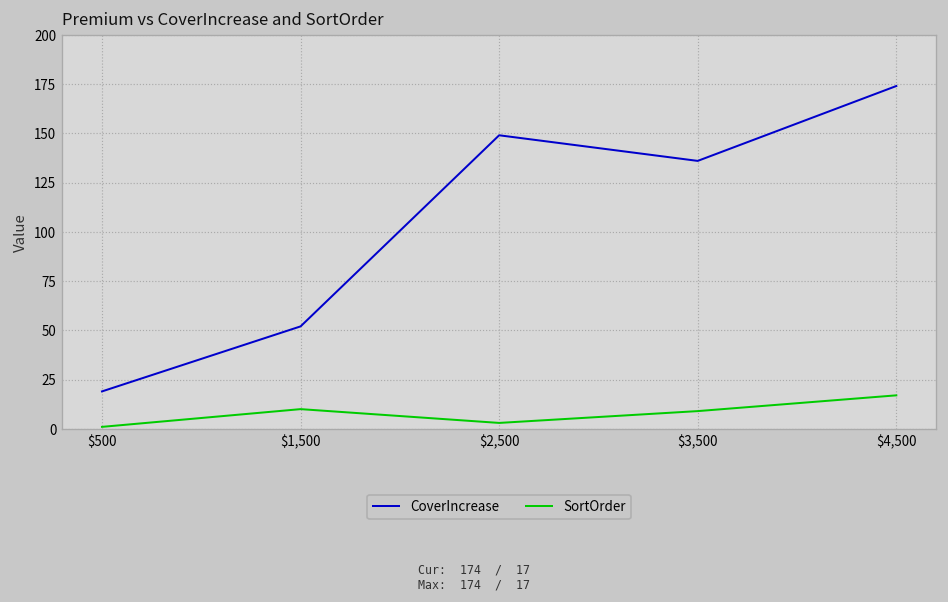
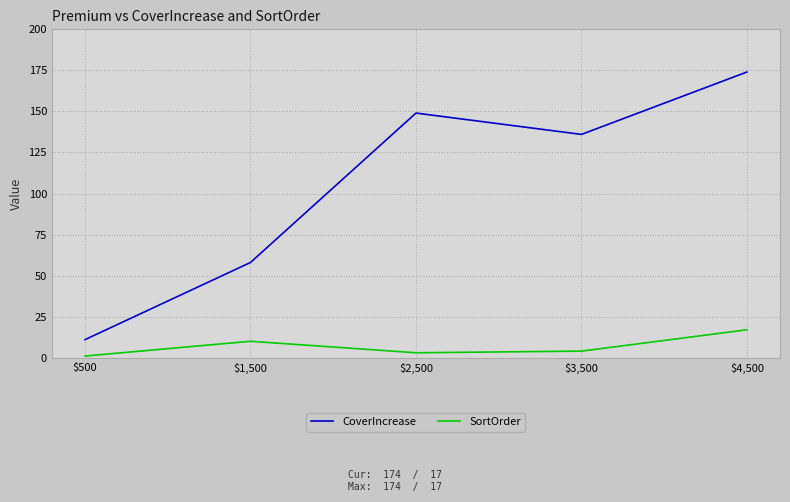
  {
    "CoverIncrease": {
-     "$500": 19,
-     "$1,500": 52,
+     "$500": 11,
+     "$1,500": 58,
      "$2,500": 149,
      "$3,500": 136,
      "$4,500": 174
    },
    "SortOrder": {
      "$500": 1,
      "$1,500": 10,
      "$2,500": 3,
-     "$3,500": 9,
+     "$3,500": 4,
      "$4,500": 17
    }
  }
